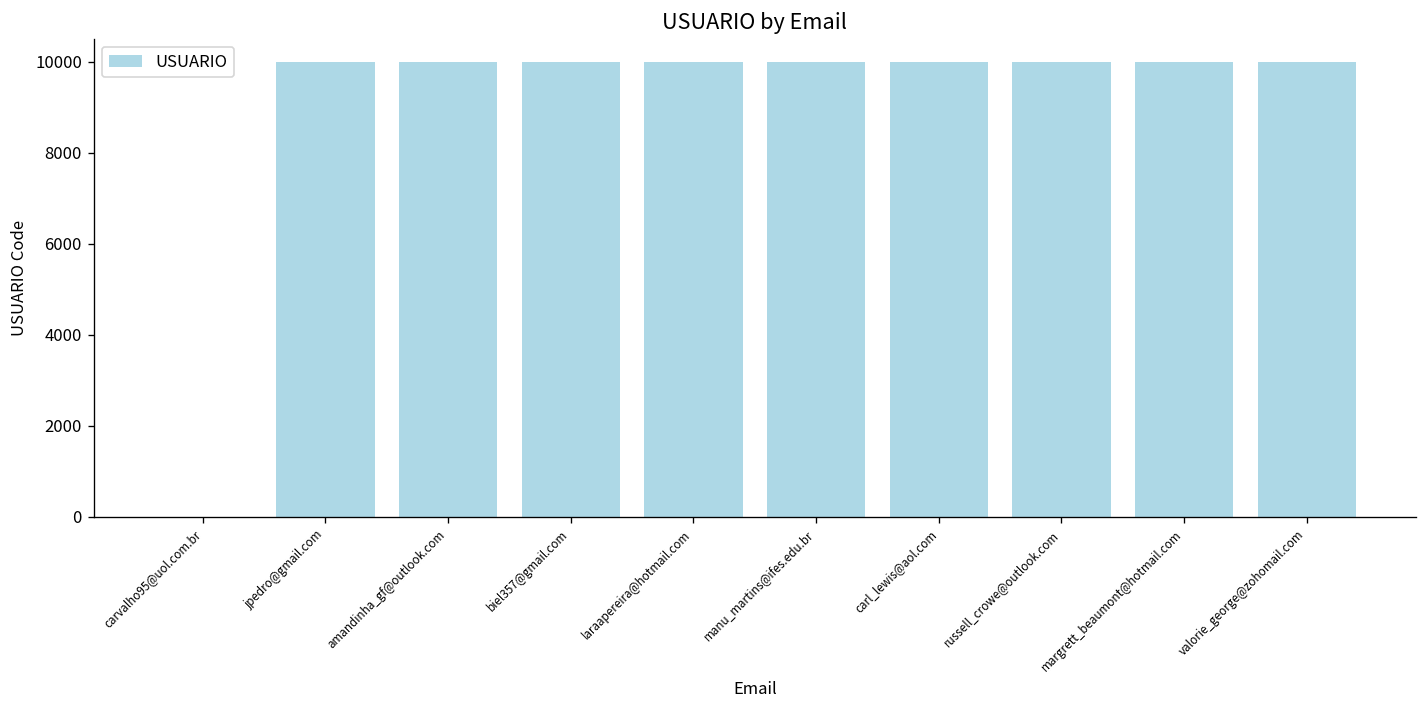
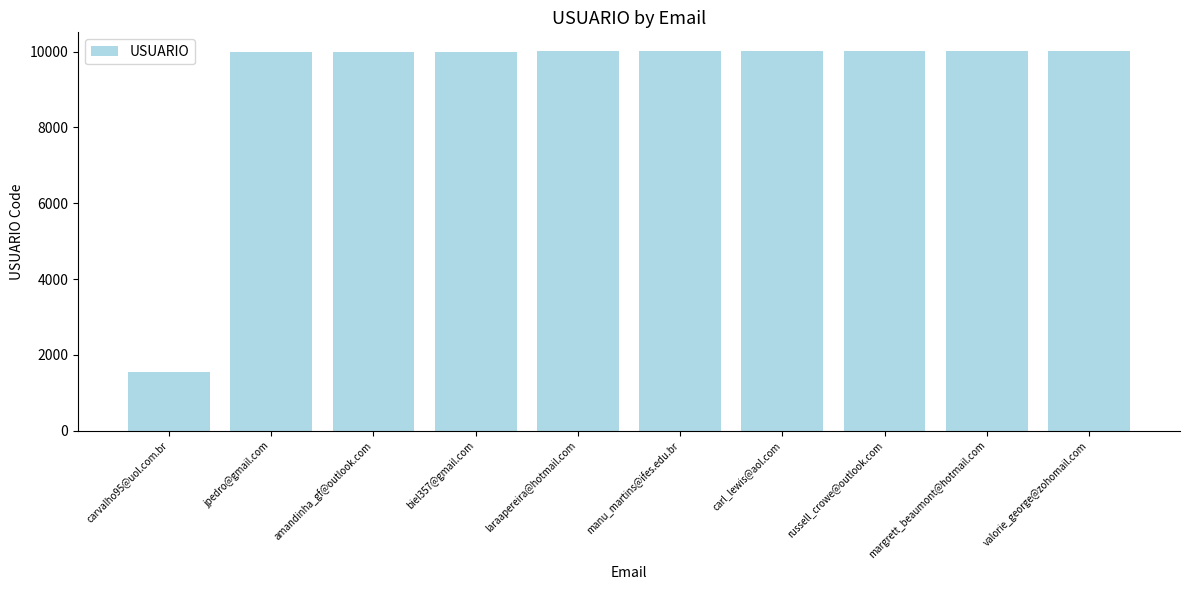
  {
-   "carvalho95@uol.com.br": 0,
+   "carvalho95@uol.com.br": 1500,
    "jpedro@gmail.com": 10000,
    "amandinha_gf@outlook.com": 10000,
    "biel357@gmail.com": 10000,
    "laraapereira@hotmail.com": 10000,
    "manu_martins@ifes.edu.br": 10000,
    "carl_lewis@aol.com": 10000,
    "russell_crowe@outlook.com": 10000,
    "margrett_beaumont@hotmail.com": 10000,
    "valorie_george@zohomail.com": 10000
  }
